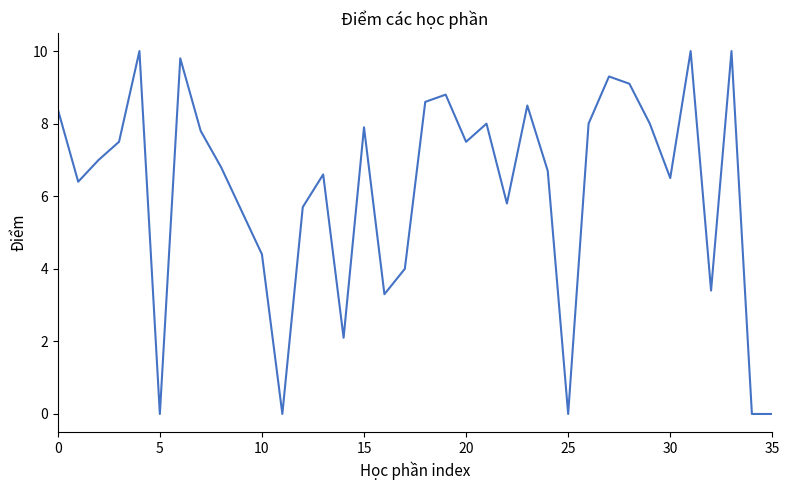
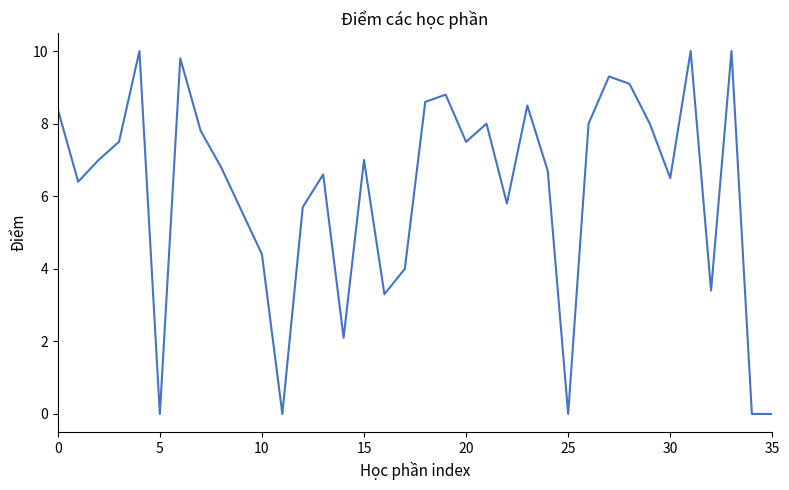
  {
    "0": 8.4,
    "5": 0.0,
    "10": 4.4,
-   "15": 7.9,
+   "15": 7.0,
    "20": 7.5,
    "25": 0.0,
    "30": 6.5,
    "35": 0.0
  }
